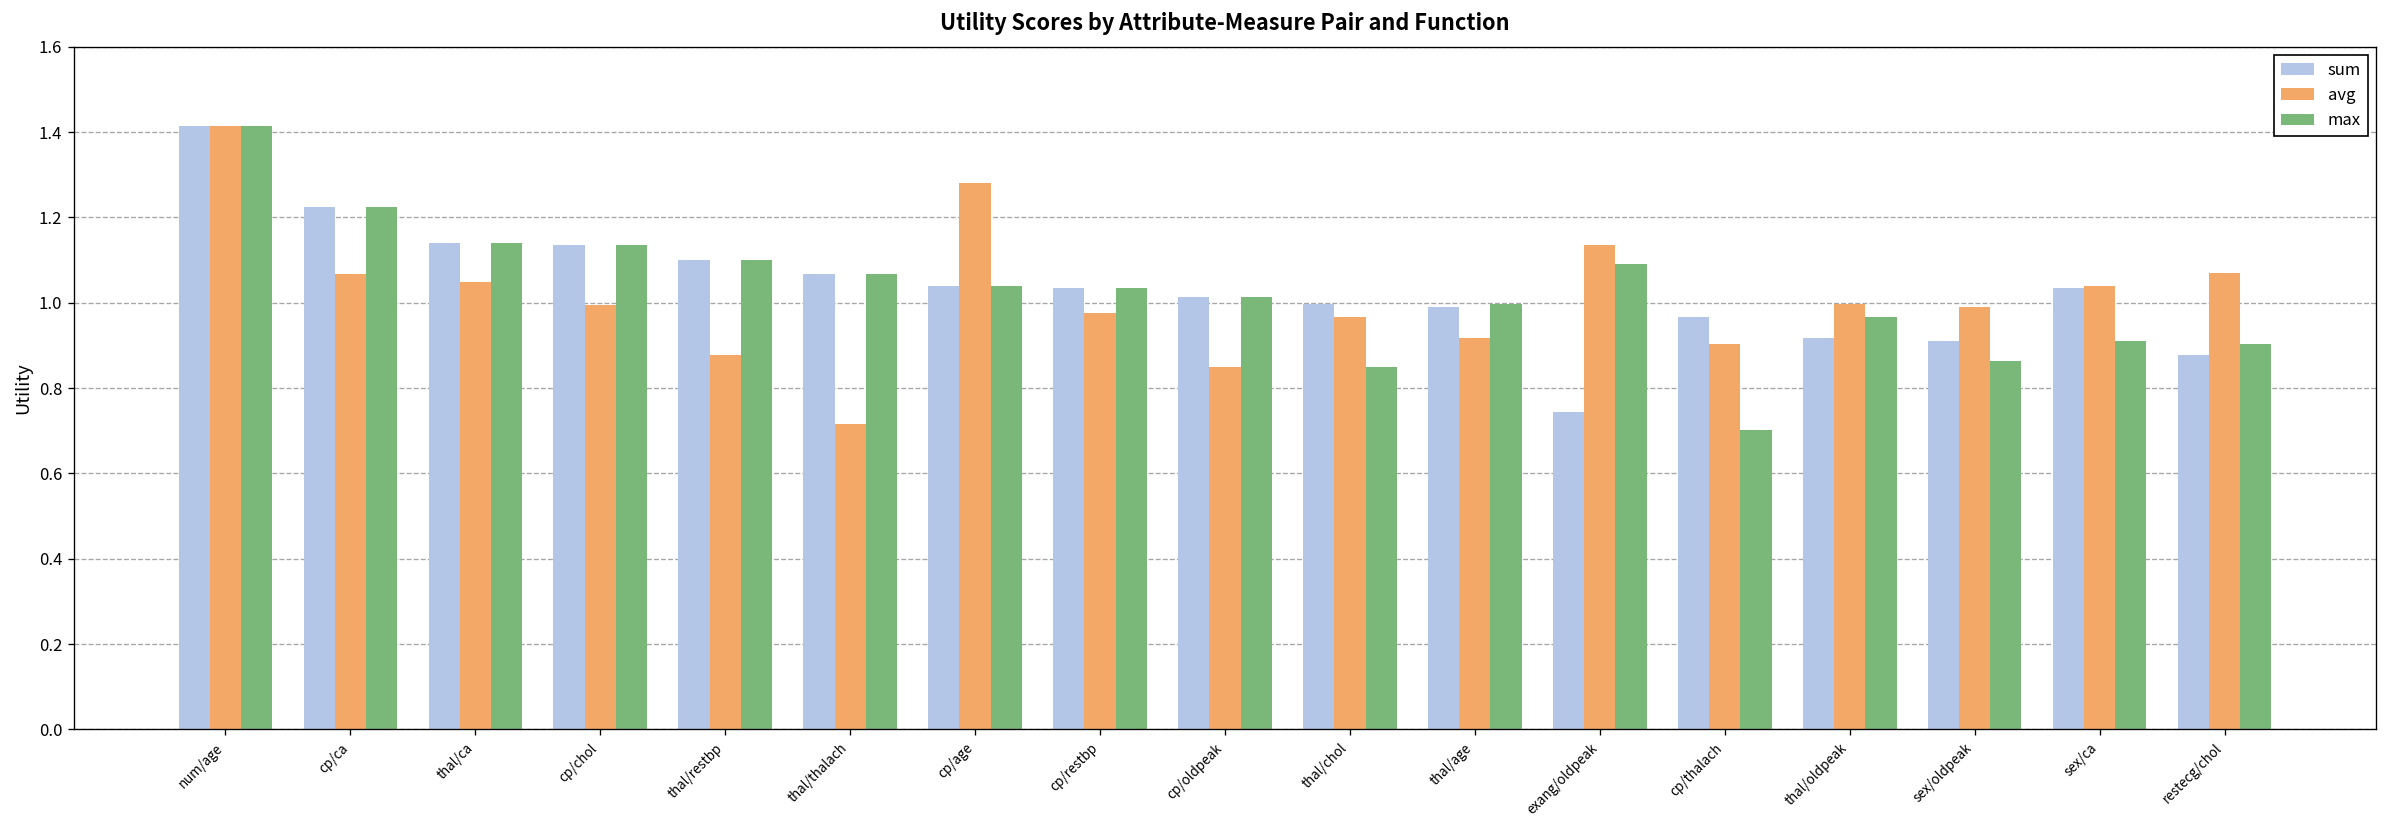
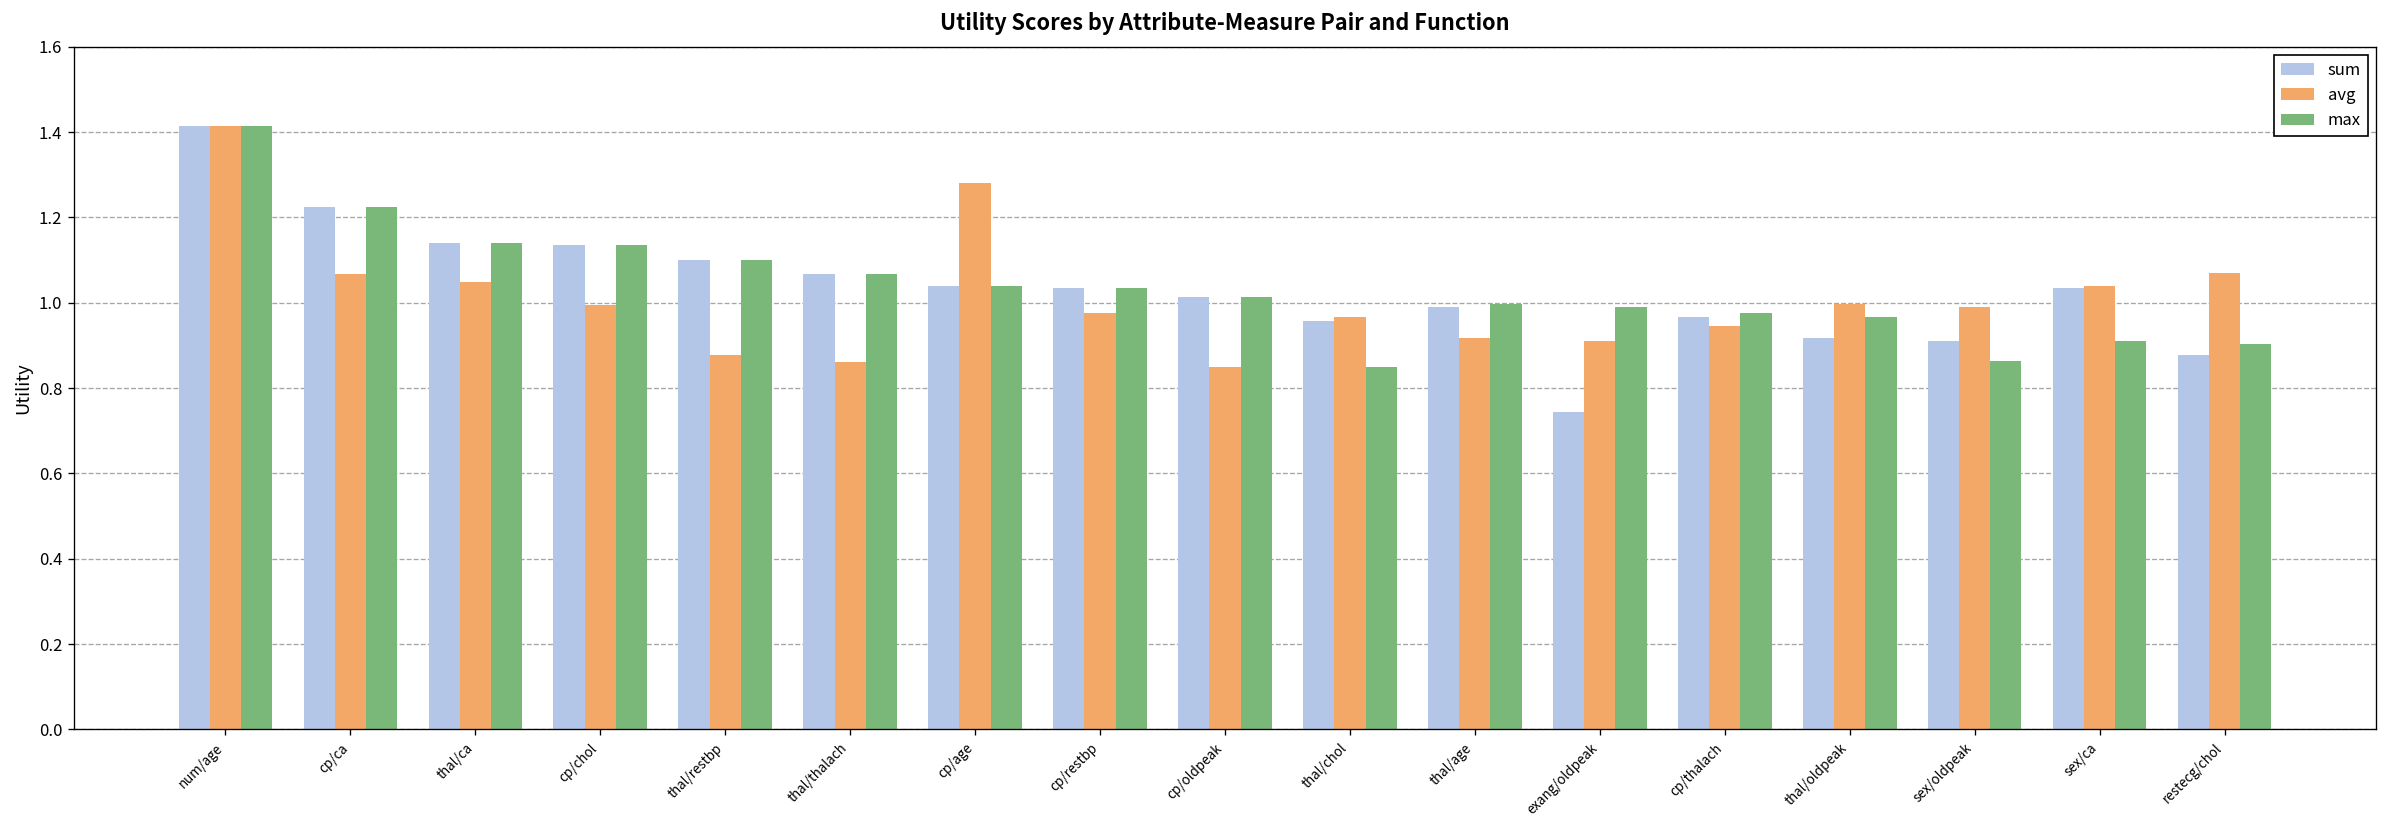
  {
    "sum": {
      "num/age": 1.41,
      "cp/ca": 1.22,
      "thal/ca": 1.14,
      "cp/chol": 1.14,
      "thal/restbp": 1.10,
      "thal/thalach": 1.07,
      "cp/age": 1.04,
      "cp/restbp": 1.04,
      "cp/oldpeak": 1.01,
-     "thal/chol": 1.00,
+     "thal/chol": 0.96,
      "thal/age": 0.99,
      "exang/oldpeak": 0.74,
      "cp/thalach": 0.97,
      "thal/oldpeak": 0.92,
      "sex/oldpeak": 0.91,
      "sex/ca": 1.04,
      "restecg/chol": 0.88
    },
    "avg": {
      "num/age": 1.41,
      "cp/ca": 1.07,
      "thal/ca": 1.05,
      "cp/chol": 0.99,
      "thal/restbp": 0.88,
-     "thal/thalach": 0.71,
+     "thal/thalach": 0.86,
      "cp/age": 1.28,
      "cp/restbp": 0.98,
      "cp/oldpeak": 0.85,
      "thal/chol": 0.97,
      "thal/age": 0.92,
-     "exang/oldpeak": 1.14,
-     "cp/thalach": 0.90,
+     "exang/oldpeak": 0.91,
+     "cp/thalach": 0.95,
      "thal/oldpeak": 1.00,
      "sex/oldpeak": 0.99,
      "sex/ca": 1.04,
      "restecg/chol": 1.07
    },
    "max": {
      "num/age": 1.41,
      "cp/ca": 1.22,
      "thal/ca": 1.14,
      "cp/chol": 1.14,
      "thal/restbp": 1.10,
      "thal/thalach": 1.07,
      "cp/age": 1.04,
      "cp/restbp": 1.04,
      "cp/oldpeak": 1.01,
      "thal/chol": 0.85,
      "thal/age": 1.00,
-     "exang/oldpeak": 1.09,
-     "cp/thalach": 0.70,
+     "exang/oldpeak": 0.99,
+     "cp/thalach": 0.98,
      "thal/oldpeak": 0.97,
      "sex/oldpeak": 0.86,
      "sex/ca": 0.91,
      "restecg/chol": 0.90
    }
  }
